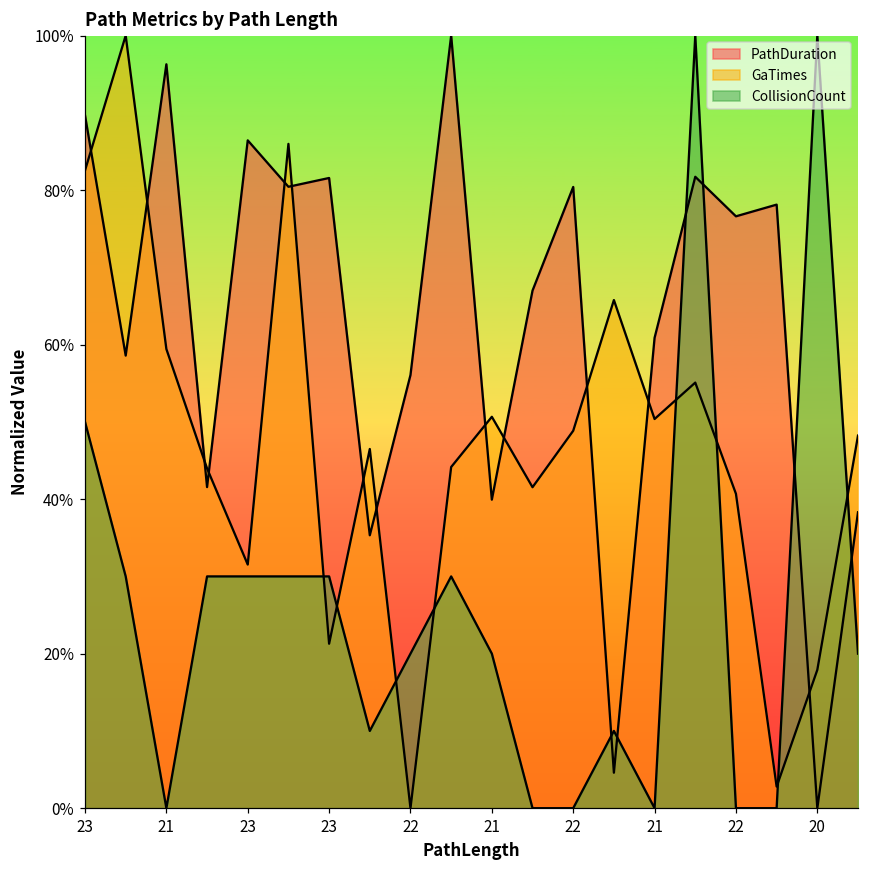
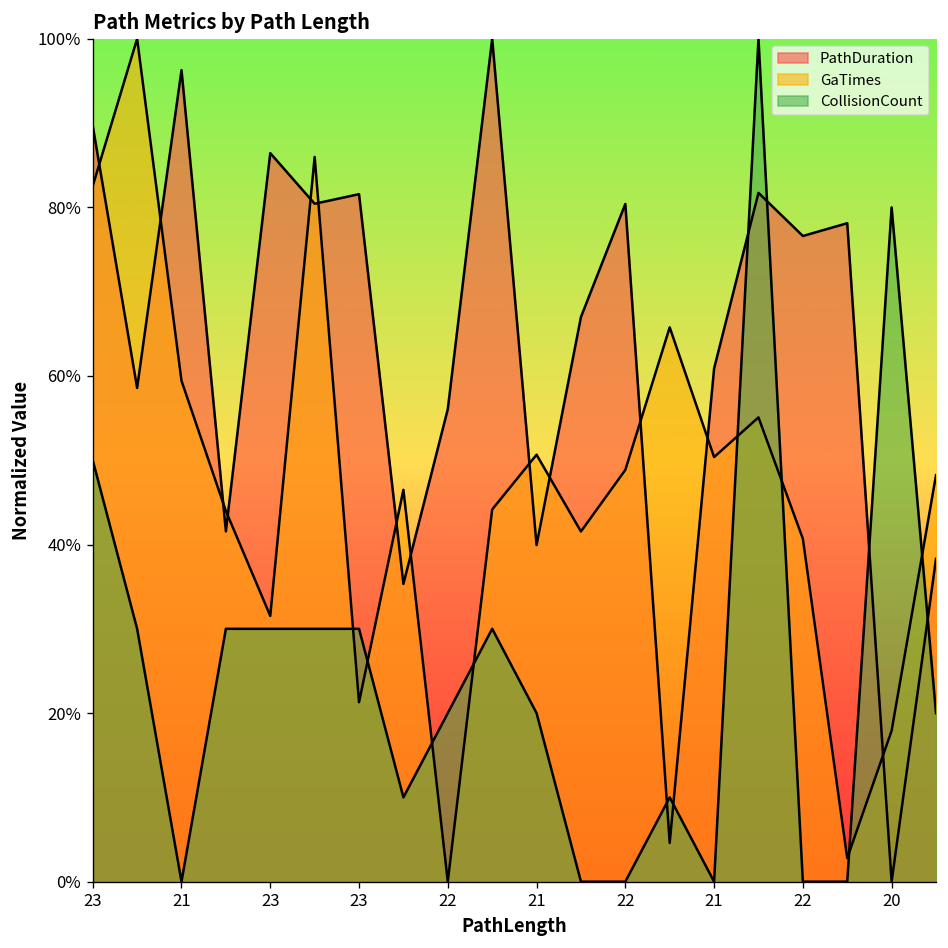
  {
    "PathDuration": {
      "20": "0%"
    },
    "GaTimes": {
      "20": "18%"
    },
    "CollisionCount": {
-     "20": "100%"
+     "20": "80%"
    }
  }
